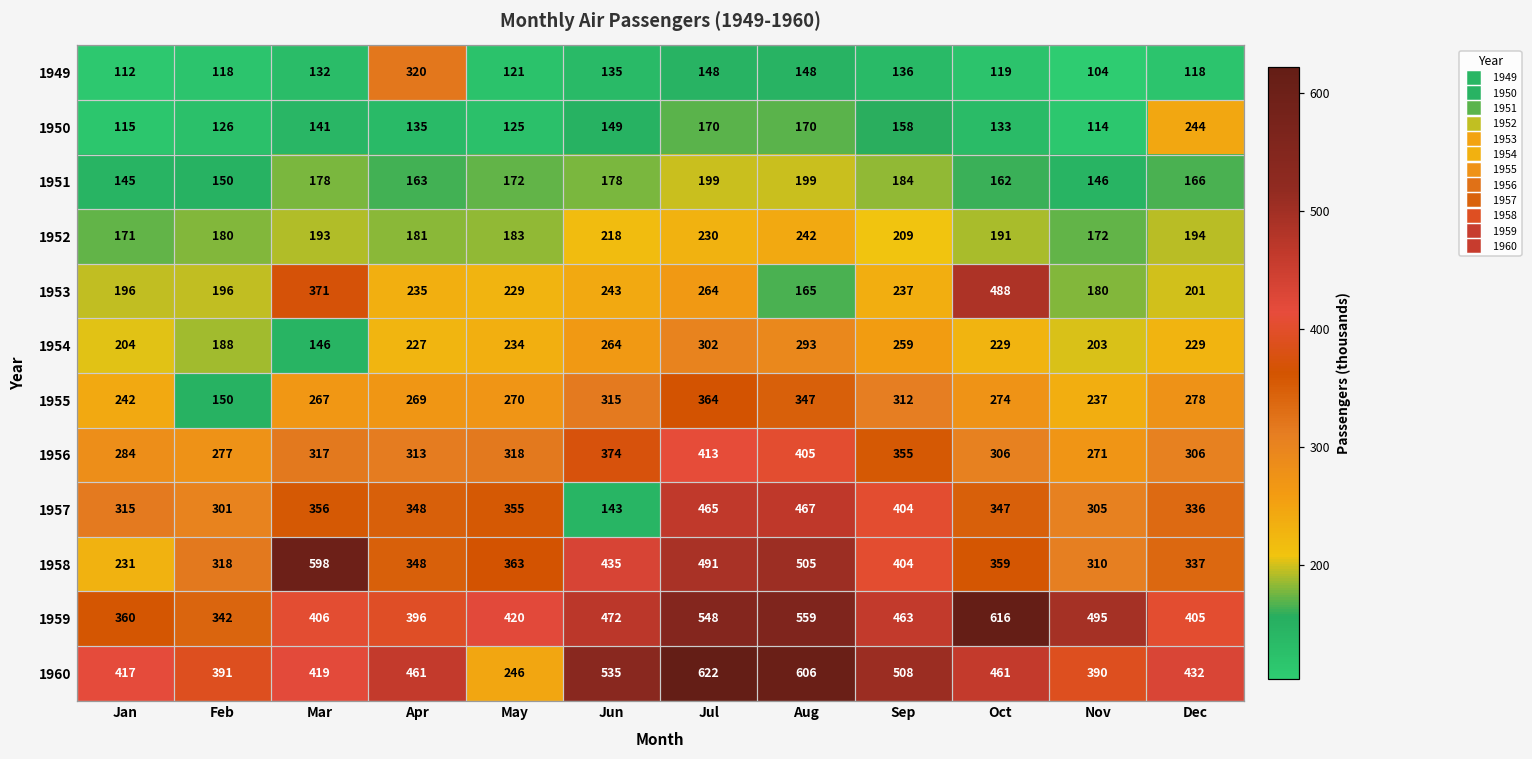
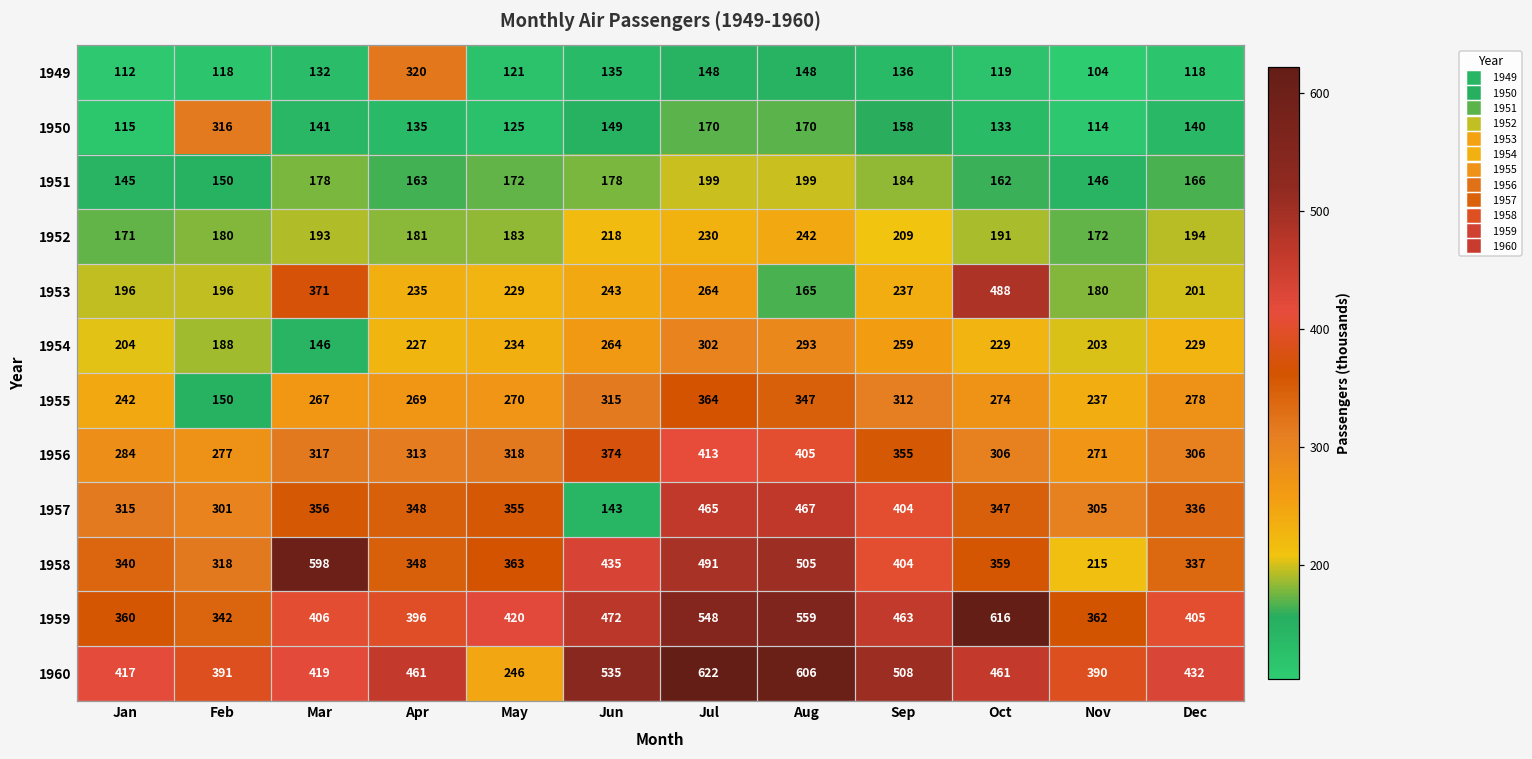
  {
    "1949": {
      "Jan": 112,
      "Feb": 118,
      "Mar": 132,
      "Apr": 320,
      "May": 121,
      "Jun": 135,
      "Jul": 148,
      "Aug": 148,
      "Sep": 136,
      "Oct": 119,
      "Nov": 104,
      "Dec": 118
    },
    "1950": {
      "Jan": 115,
-     "Feb": 126,
+     "Feb": 316,
      "Mar": 141,
      "Apr": 135,
      "May": 125,
      "Jun": 149,
      "Jul": 170,
      "Aug": 170,
      "Sep": 158,
      "Oct": 133,
      "Nov": 114,
-     "Dec": 244
+     "Dec": 140
    },
    "1951": {
      "Jan": 145,
      "Feb": 150,
      "Mar": 178,
      "Apr": 163,
      "May": 172,
      "Jun": 178,
      "Jul": 199,
      "Aug": 199,
      "Sep": 184,
      "Oct": 162,
      "Nov": 146,
      "Dec": 166
    },
    "1952": {
      "Jan": 171,
      "Feb": 180,
      "Mar": 193,
      "Apr": 181,
      "May": 183,
      "Jun": 218,
      "Jul": 230,
      "Aug": 242,
      "Sep": 209,
      "Oct": 191,
      "Nov": 172,
      "Dec": 194
    },
    "1953": {
      "Jan": 196,
      "Feb": 196,
      "Mar": 371,
      "Apr": 235,
      "May": 229,
      "Jun": 243,
      "Jul": 264,
      "Aug": 165,
      "Sep": 237,
      "Oct": 488,
      "Nov": 180,
      "Dec": 201
    },
    "1954": {
      "Jan": 204,
      "Feb": 188,
      "Mar": 146,
      "Apr": 227,
      "May": 234,
      "Jun": 264,
      "Jul": 302,
      "Aug": 293,
      "Sep": 259,
      "Oct": 229,
      "Nov": 203,
      "Dec": 229
    },
    "1955": {
      "Jan": 242,
      "Feb": 150,
      "Mar": 267,
      "Apr": 269,
      "May": 270,
      "Jun": 315,
      "Jul": 364,
      "Aug": 347,
      "Sep": 312,
      "Oct": 274,
      "Nov": 237,
      "Dec": 278
    },
    "1956": {
      "Jan": 284,
      "Feb": 277,
      "Mar": 317,
      "Apr": 313,
      "May": 318,
      "Jun": 374,
      "Jul": 413,
      "Aug": 405,
      "Sep": 355,
      "Oct": 306,
      "Nov": 271,
      "Dec": 306
    },
    "1957": {
      "Jan": 315,
      "Feb": 301,
      "Mar": 356,
      "Apr": 348,
      "May": 355,
      "Jun": 143,
      "Jul": 465,
      "Aug": 467,
      "Sep": 404,
      "Oct": 347,
      "Nov": 305,
      "Dec": 336
    },
    "1958": {
-     "Jan": 231,
+     "Jan": 340,
      "Feb": 318,
      "Mar": 598,
      "Apr": 348,
      "May": 363,
      "Jun": 435,
      "Jul": 491,
      "Aug": 505,
      "Sep": 404,
      "Oct": 359,
-     "Nov": 310,
+     "Nov": 215,
      "Dec": 337
    },
    "1959": {
      "Jan": 360,
      "Feb": 342,
      "Mar": 406,
      "Apr": 396,
      "May": 420,
      "Jun": 472,
      "Jul": 548,
      "Aug": 559,
      "Sep": 463,
      "Oct": 616,
-     "Nov": 495,
+     "Nov": 362,
      "Dec": 405
    },
    "1960": {
      "Jan": 417,
      "Feb": 391,
      "Mar": 419,
      "Apr": 461,
      "May": 246,
      "Jun": 535,
      "Jul": 622,
      "Aug": 606,
      "Sep": 508,
      "Oct": 461,
      "Nov": 390,
      "Dec": 432
    }
  }
